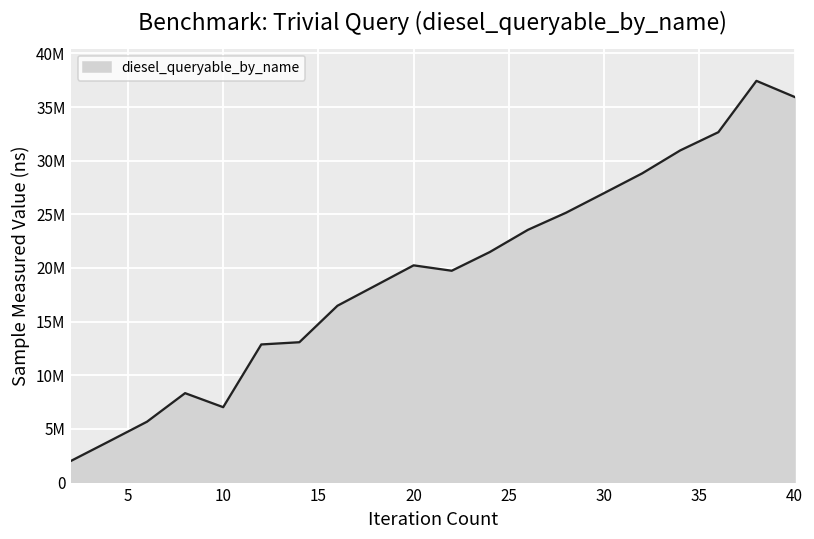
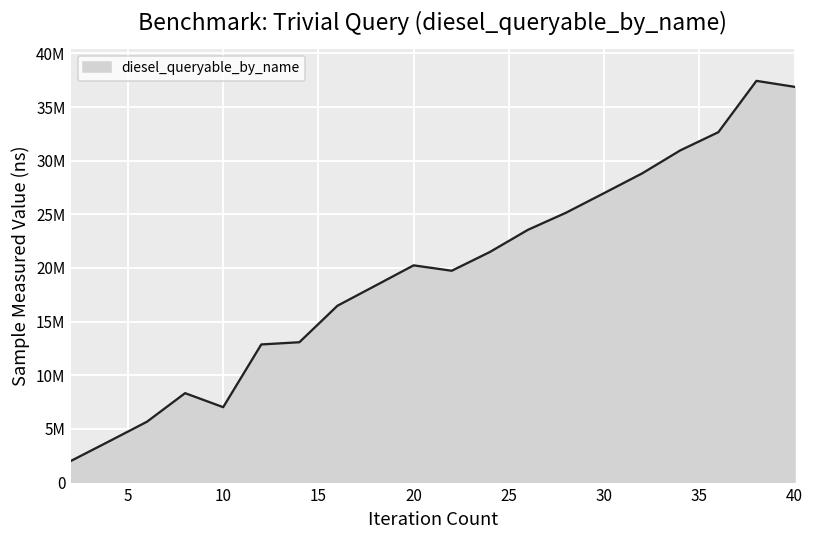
  {
    "10": 7000000,
    "20": 20000000,
    "30": 27000000,
-   "40": 36000000
+   "40": 37000000
  }
